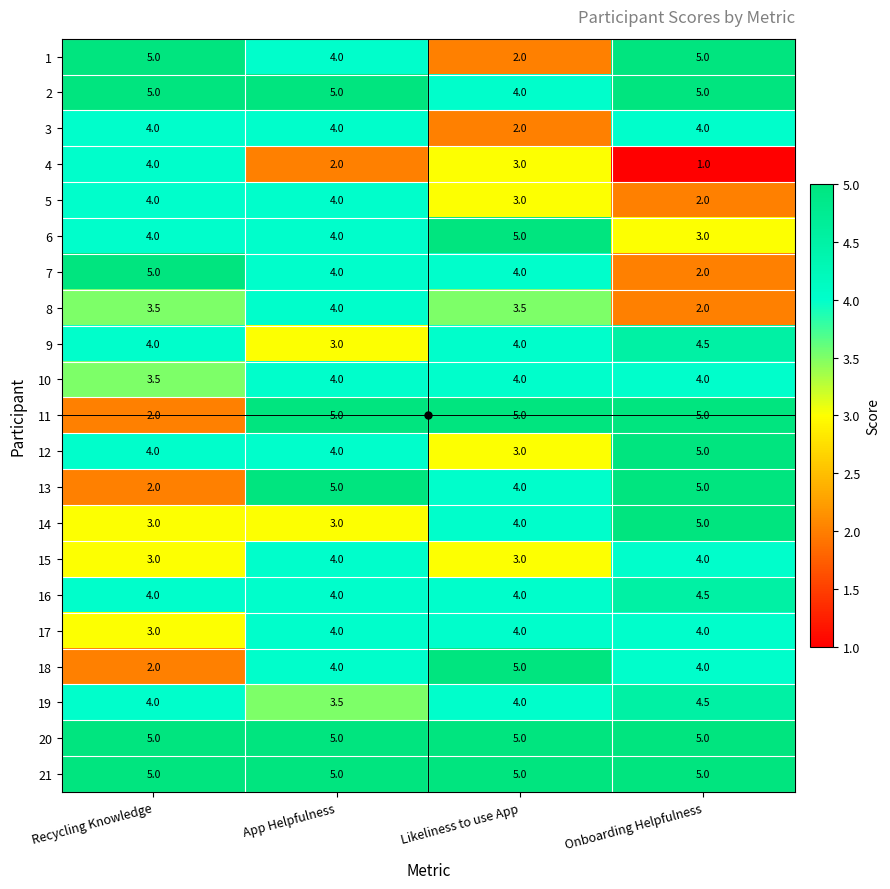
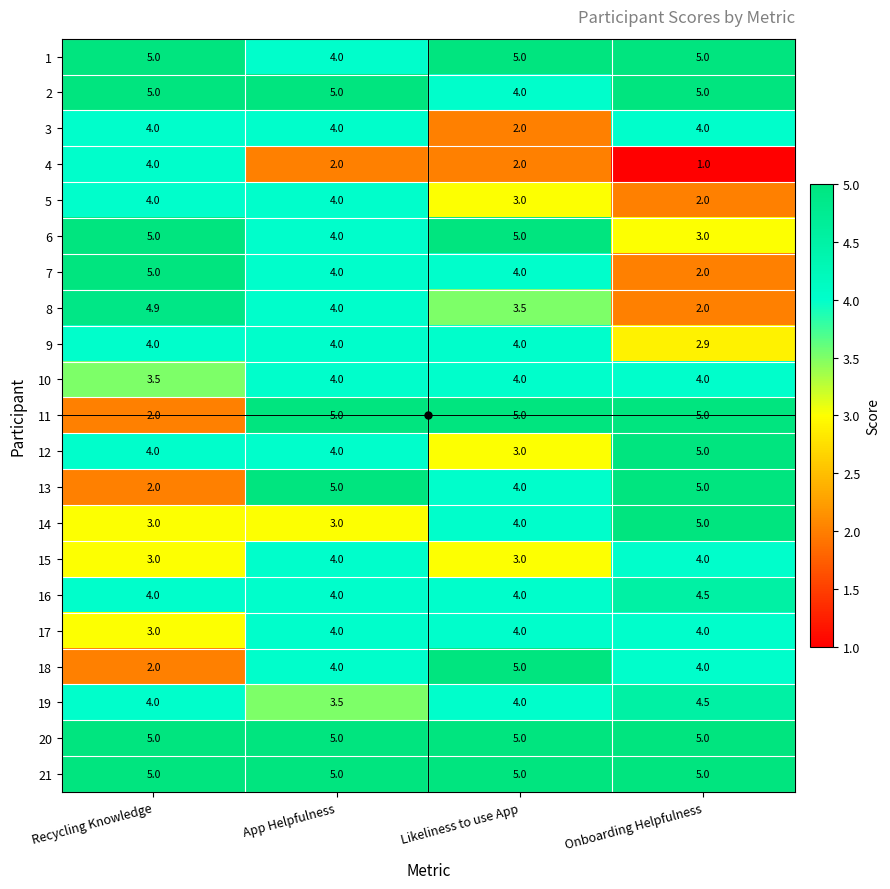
  {
    "1": {
      "Recycling Knowledge": 5.0,
      "App Helpfulness": 4.0,
-     "Likeliness to use App": 2.0,
+     "Likeliness to use App": 5.0,
      "Onboarding Helpfulness": 5.0
    },
    "2": {
      "Recycling Knowledge": 5.0,
      "App Helpfulness": 5.0,
      "Likeliness to use App": 4.0,
      "Onboarding Helpfulness": 5.0
    },
    "3": {
      "Recycling Knowledge": 4.0,
      "App Helpfulness": 4.0,
      "Likeliness to use App": 2.0,
      "Onboarding Helpfulness": 4.0
    },
    "4": {
      "Recycling Knowledge": 4.0,
      "App Helpfulness": 2.0,
-     "Likeliness to use App": 3.0,
+     "Likeliness to use App": 2.0,
      "Onboarding Helpfulness": 1.0
    },
    "5": {
      "Recycling Knowledge": 4.0,
      "App Helpfulness": 4.0,
      "Likeliness to use App": 3.0,
      "Onboarding Helpfulness": 2.0
    },
    "6": {
-     "Recycling Knowledge": 4.0,
+     "Recycling Knowledge": 5.0,
      "App Helpfulness": 4.0,
      "Likeliness to use App": 5.0,
      "Onboarding Helpfulness": 3.0
    },
    "7": {
      "Recycling Knowledge": 5.0,
      "App Helpfulness": 4.0,
      "Likeliness to use App": 4.0,
      "Onboarding Helpfulness": 2.0
    },
    "8": {
-     "Recycling Knowledge": 3.5,
+     "Recycling Knowledge": 4.9,
      "App Helpfulness": 4.0,
      "Likeliness to use App": 3.5,
      "Onboarding Helpfulness": 2.0
    },
    "9": {
      "Recycling Knowledge": 4.0,
-     "App Helpfulness": 3.0,
+     "App Helpfulness": 4.0,
      "Likeliness to use App": 4.0,
-     "Onboarding Helpfulness": 4.5
+     "Onboarding Helpfulness": 2.9
    },
    "10": {
      "Recycling Knowledge": 3.5,
      "App Helpfulness": 4.0,
      "Likeliness to use App": 4.0,
      "Onboarding Helpfulness": 4.0
    },
    "11": {
      "Recycling Knowledge": 2.0,
      "App Helpfulness": 5.0,
      "Likeliness to use App": 5.0,
      "Onboarding Helpfulness": 5.0
    },
    "12": {
      "Recycling Knowledge": 4.0,
      "App Helpfulness": 4.0,
      "Likeliness to use App": 3.0,
      "Onboarding Helpfulness": 5.0
    },
    "13": {
      "Recycling Knowledge": 2.0,
      "App Helpfulness": 5.0,
      "Likeliness to use App": 4.0,
      "Onboarding Helpfulness": 5.0
    },
    "14": {
      "Recycling Knowledge": 3.0,
      "App Helpfulness": 3.0,
      "Likeliness to use App": 4.0,
      "Onboarding Helpfulness": 5.0
    },
    "15": {
      "Recycling Knowledge": 3.0,
      "App Helpfulness": 4.0,
      "Likeliness to use App": 3.0,
      "Onboarding Helpfulness": 4.0
    },
    "16": {
      "Recycling Knowledge": 4.0,
      "App Helpfulness": 4.0,
      "Likeliness to use App": 4.0,
      "Onboarding Helpfulness": 4.5
    },
    "17": {
      "Recycling Knowledge": 3.0,
      "App Helpfulness": 4.0,
      "Likeliness to use App": 4.0,
      "Onboarding Helpfulness": 4.0
    },
    "18": {
      "Recycling Knowledge": 2.0,
      "App Helpfulness": 4.0,
      "Likeliness to use App": 5.0,
      "Onboarding Helpfulness": 4.0
    },
    "19": {
      "Recycling Knowledge": 4.0,
      "App Helpfulness": 3.5,
      "Likeliness to use App": 4.0,
      "Onboarding Helpfulness": 4.5
    },
    "20": {
      "Recycling Knowledge": 5.0,
      "App Helpfulness": 5.0,
      "Likeliness to use App": 5.0,
      "Onboarding Helpfulness": 5.0
    },
    "21": {
      "Recycling Knowledge": 5.0,
      "App Helpfulness": 5.0,
      "Likeliness to use App": 5.0,
      "Onboarding Helpfulness": 5.0
    }
  }
